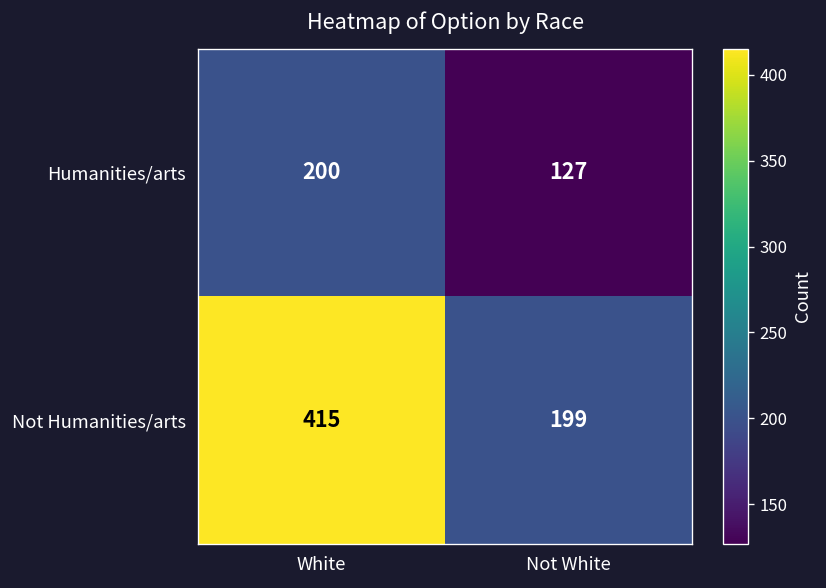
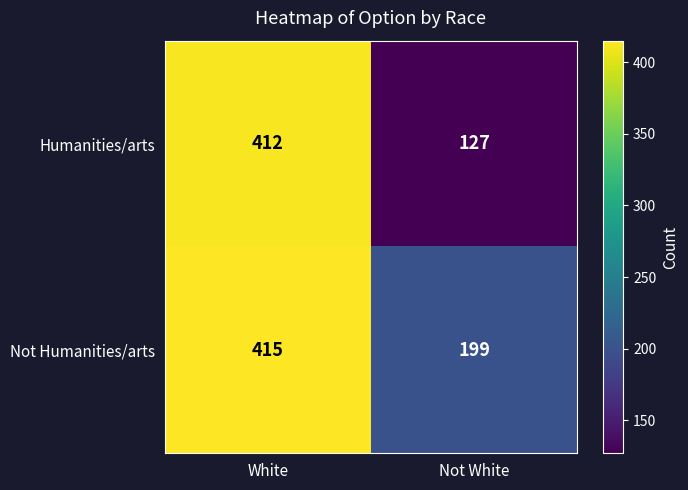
  {
    "Humanities/arts": {
-     "White": 200,
+     "White": 412,
      "Not White": 127
    },
    "Not Humanities/arts": {
      "White": 415,
      "Not White": 199
    }
  }
